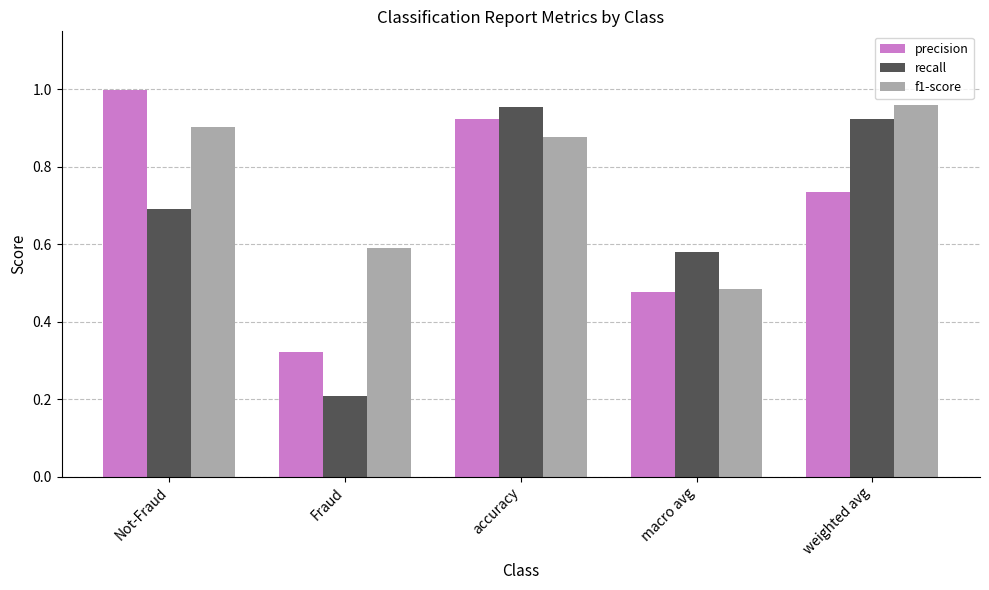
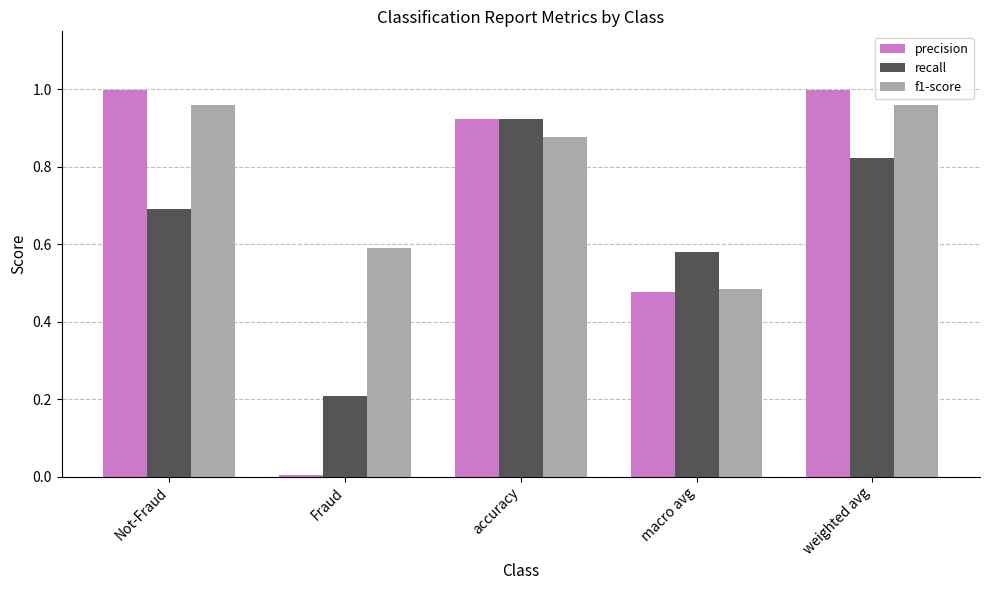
  {
    "precision": {
      "Not-Fraud": 1.00,
-     "Fraud": 0.32,
+     "Fraud": 0.00,
      "accuracy": 0.92,
      "macro avg": 0.48,
-     "weighted avg": 0.74
+     "weighted avg": 1.00
    },
    "recall": {
      "Not-Fraud": 0.69,
      "Fraud": 0.21,
-     "accuracy": 0.96,
+     "accuracy": 0.92,
      "macro avg": 0.58,
-     "weighted avg": 0.92
+     "weighted avg": 0.82
    },
    "f1-score": {
-     "Not-Fraud": 0.90,
+     "Not-Fraud": 0.96,
      "Fraud": 0.59,
      "accuracy": 0.88,
      "macro avg": 0.48,
      "weighted avg": 0.96
    }
  }
